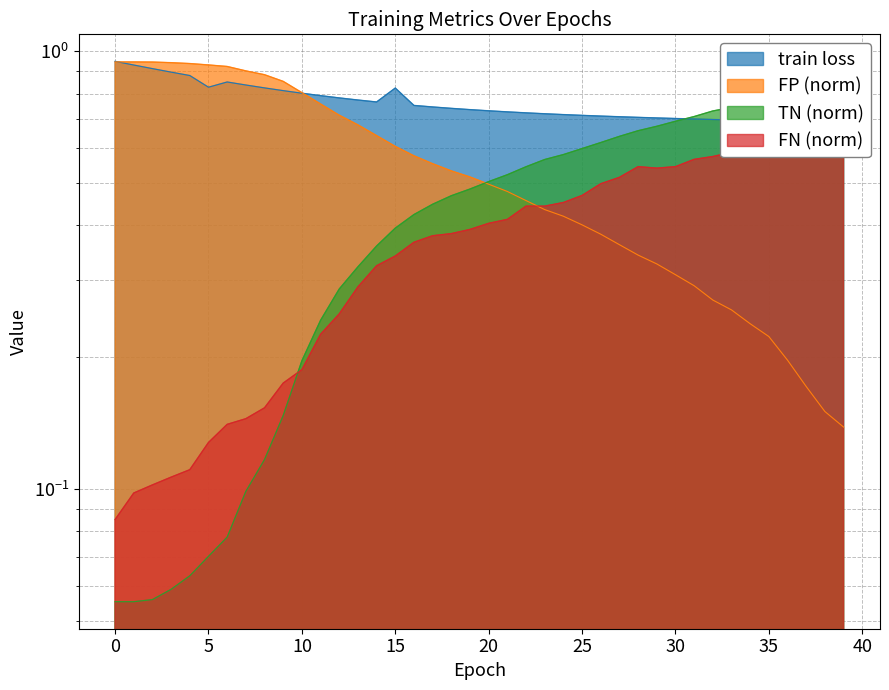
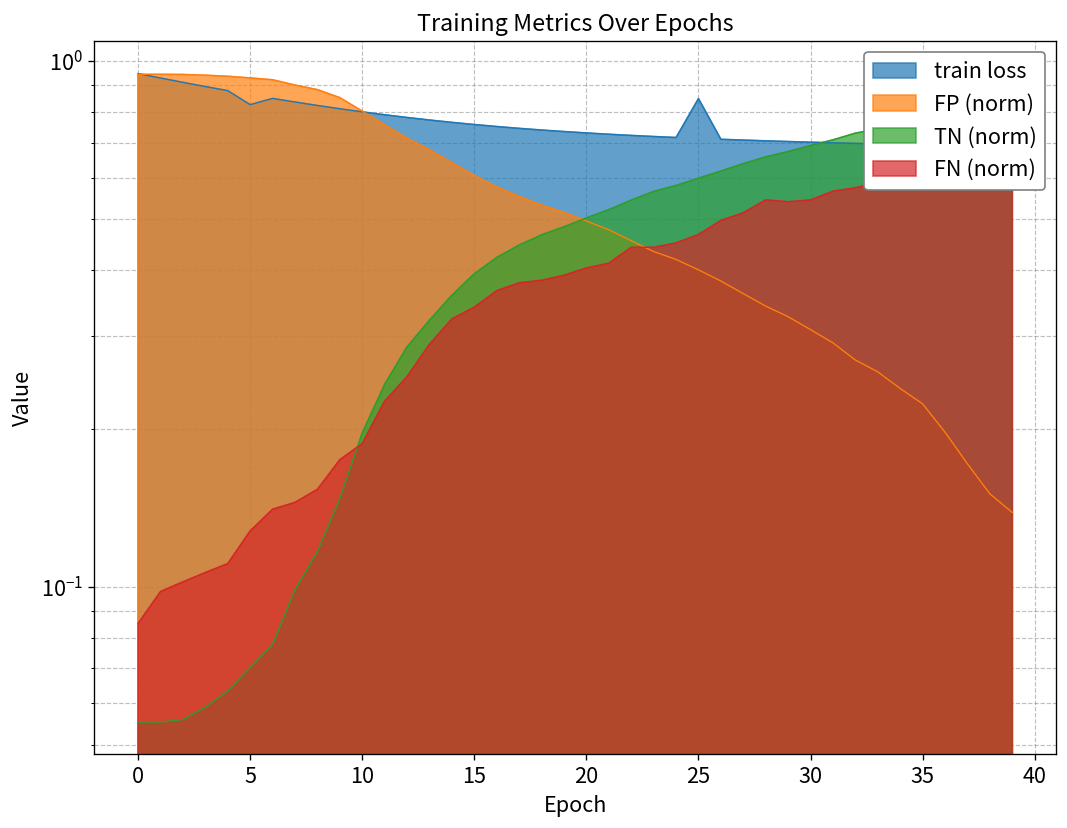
  {
    "train loss": {
      "5": 0.83,
-     "15": 0.82,
+     "15": 0.76,
      "20": 0.73,
-     "25": 0.71,
+     "25": 0.85,
      "30": 0.70
    }
  }
